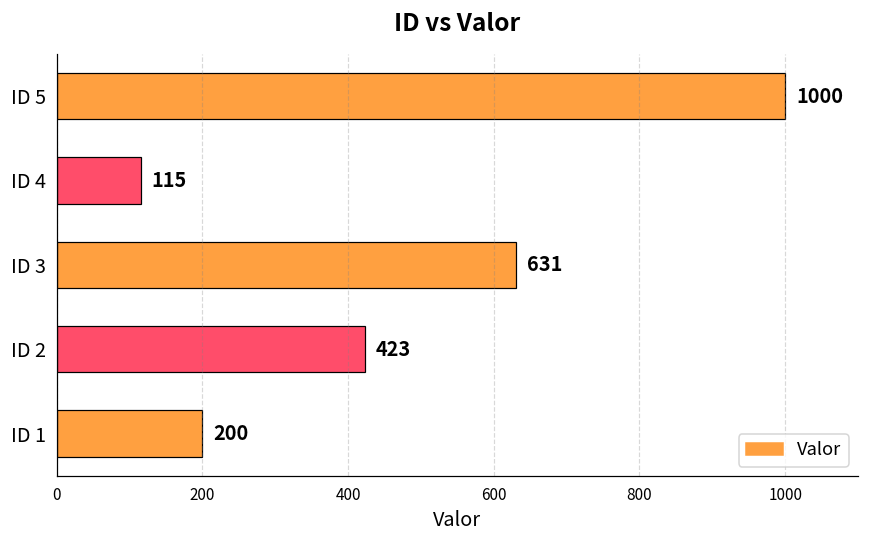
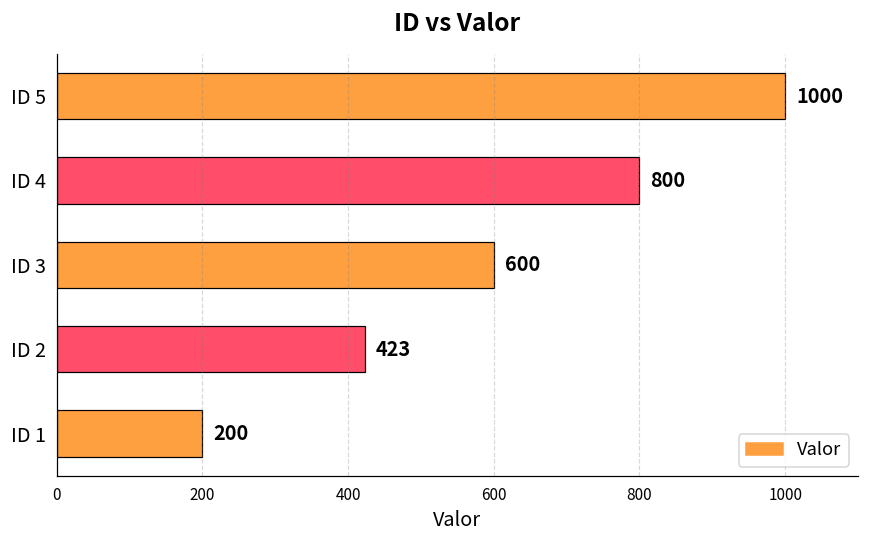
  {
    "ID 5": 1000,
-   "ID 4": 115,
-   "ID 3": 631,
+   "ID 4": 800,
+   "ID 3": 600,
    "ID 2": 423,
    "ID 1": 200
  }
